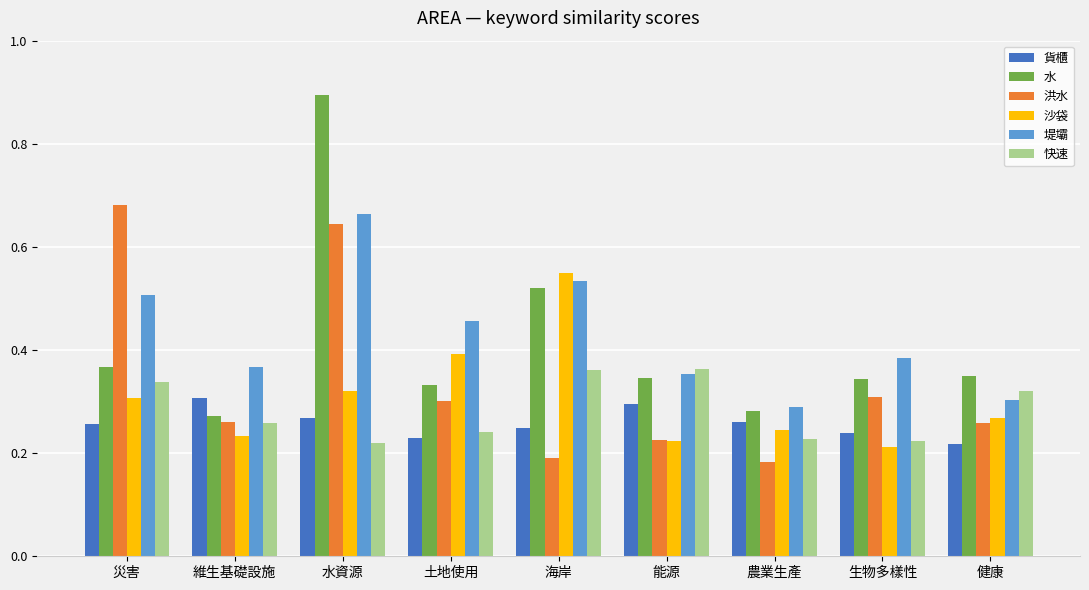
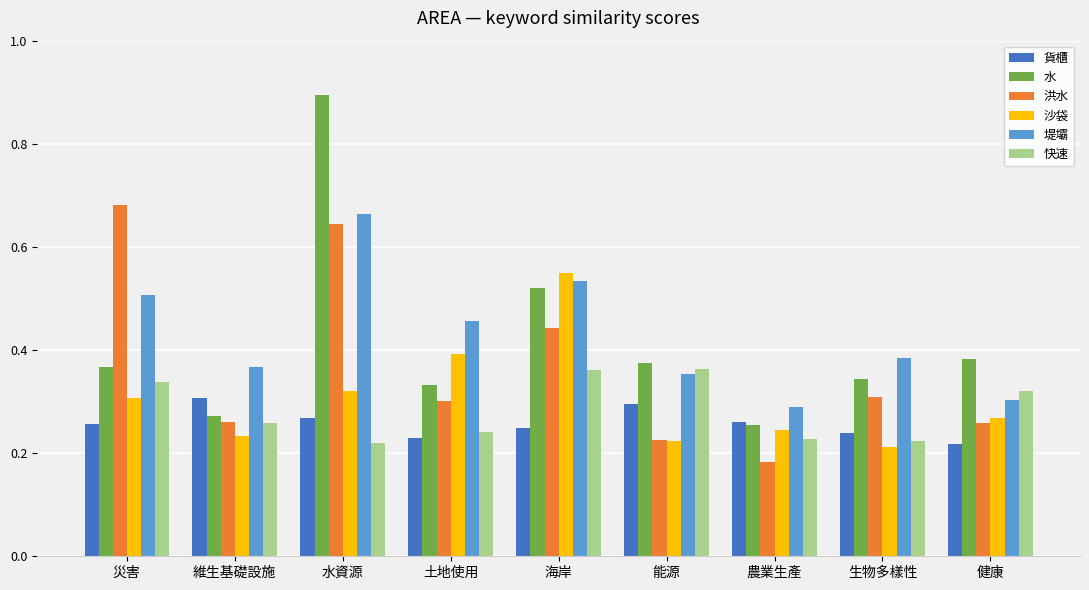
  {
    "水": {
      "災害": 0.37,
      "維生基礎設施": 0.27,
      "水資源": 0.89,
      "土地使用": 0.33,
      "海岸": 0.52,
-     "能源": 0.35,
-     "農業生產": 0.28,
+     "能源": 0.37,
+     "農業生產": 0.25,
      "生物多樣性": 0.34,
-     "健康": 0.35
+     "健康": 0.38
    },
    "洪水": {
      "災害": 0.68,
      "維生基礎設施": 0.26,
      "水資源": 0.64,
      "土地使用": 0.30,
-     "海岸": 0.19,
+     "海岸": 0.44,
      "能源": 0.23,
      "農業生產": 0.18,
      "生物多樣性": 0.31,
      "健康": 0.26
    },
    "沙袋": {
      "災害": 0.31,
      "維生基礎設施": 0.23,
      "水資源": 0.32,
      "土地使用": 0.39,
      "海岸": 0.55,
      "能源": 0.22,
      "農業生產": 0.25,
      "生物多樣性": 0.21,
      "健康": 0.27
    },
    "快速": {
      "災害": 0.34,
      "維生基礎設施": 0.26,
      "水資源": 0.22,
      "土地使用": 0.24,
      "海岸": 0.36,
      "能源": 0.36,
      "農業生產": 0.23,
      "生物多樣性": 0.22,
      "健康": 0.32
    }
  }
